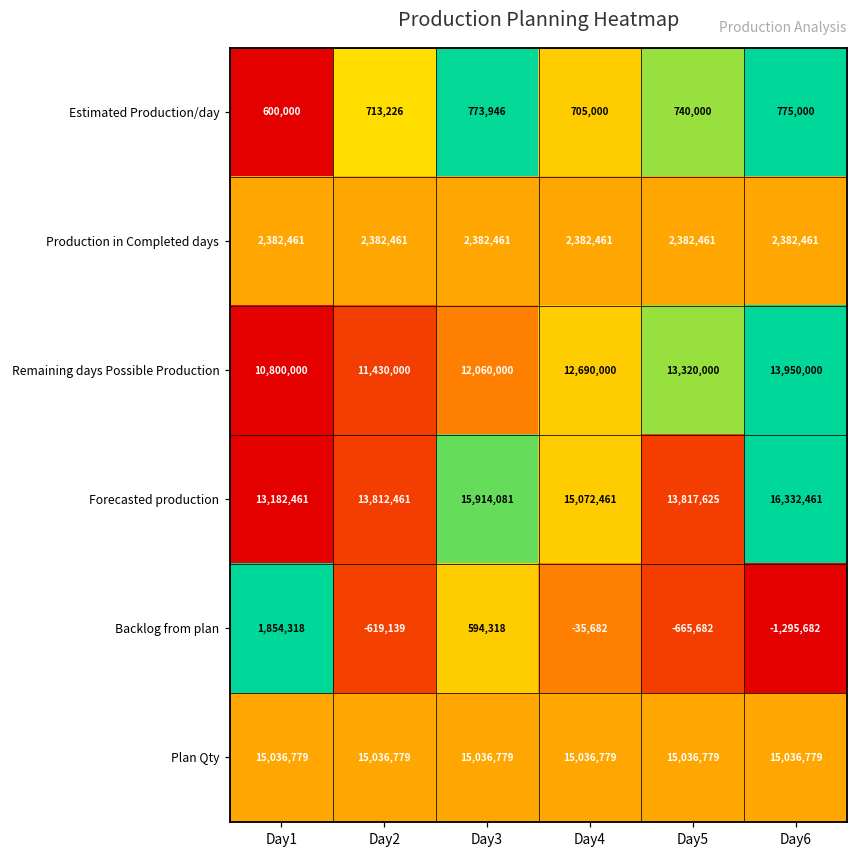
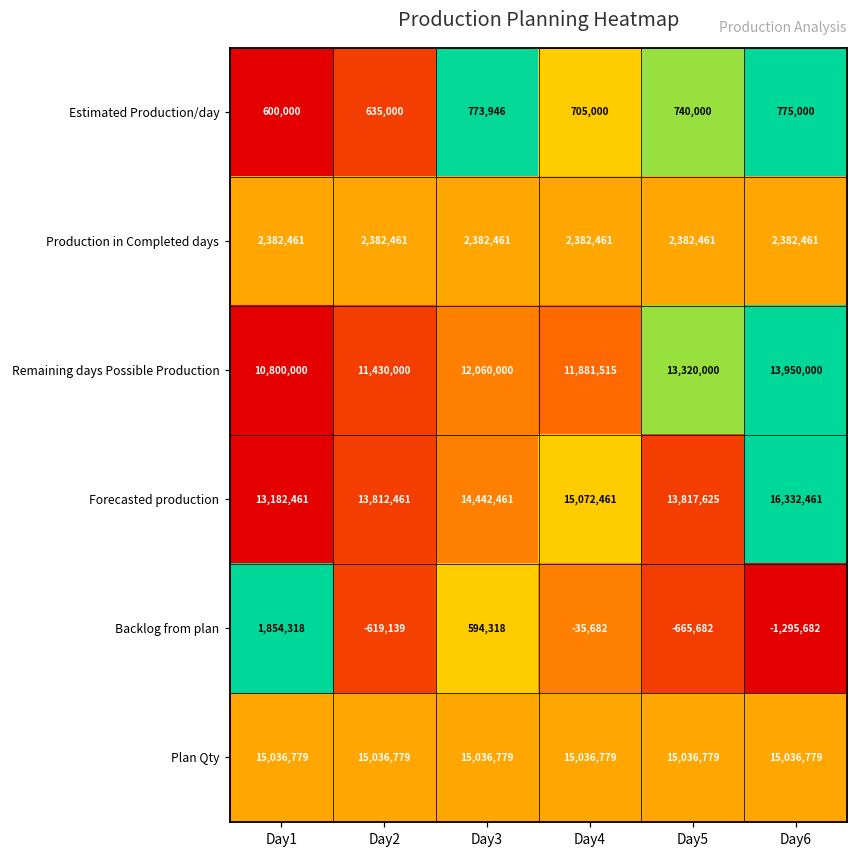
  {
    "Estimated Production/day": {
      "Day1": "600,000",
-     "Day2": "713,226",
+     "Day2": "635,000",
      "Day3": "773,946",
      "Day4": "705,000",
      "Day5": "740,000",
      "Day6": "775,000"
    },
    "Production in Completed days": {
      "Day1": "2,382,461",
      "Day2": "2,382,461",
      "Day3": "2,382,461",
      "Day4": "2,382,461",
      "Day5": "2,382,461",
      "Day6": "2,382,461"
    },
    "Remaining days Possible Production": {
      "Day1": "10,800,000",
      "Day2": "11,430,000",
      "Day3": "12,060,000",
-     "Day4": "12,690,000",
+     "Day4": "11,881,515",
      "Day5": "13,320,000",
      "Day6": "13,950,000"
    },
    "Forecasted production": {
      "Day1": "13,182,461",
      "Day2": "13,812,461",
-     "Day3": "15,914,081",
+     "Day3": "14,442,461",
      "Day4": "15,072,461",
      "Day5": "13,817,625",
      "Day6": "16,332,461"
    },
    "Backlog from plan": {
      "Day1": "1,854,318",
      "Day2": "-619,139",
      "Day3": "594,318",
      "Day4": "-35,682",
      "Day5": "-665,682",
      "Day6": "-1,295,682"
    },
    "Plan Qty": {
      "Day1": "15,036,779",
      "Day2": "15,036,779",
      "Day3": "15,036,779",
      "Day4": "15,036,779",
      "Day5": "15,036,779",
      "Day6": "15,036,779"
    }
  }
